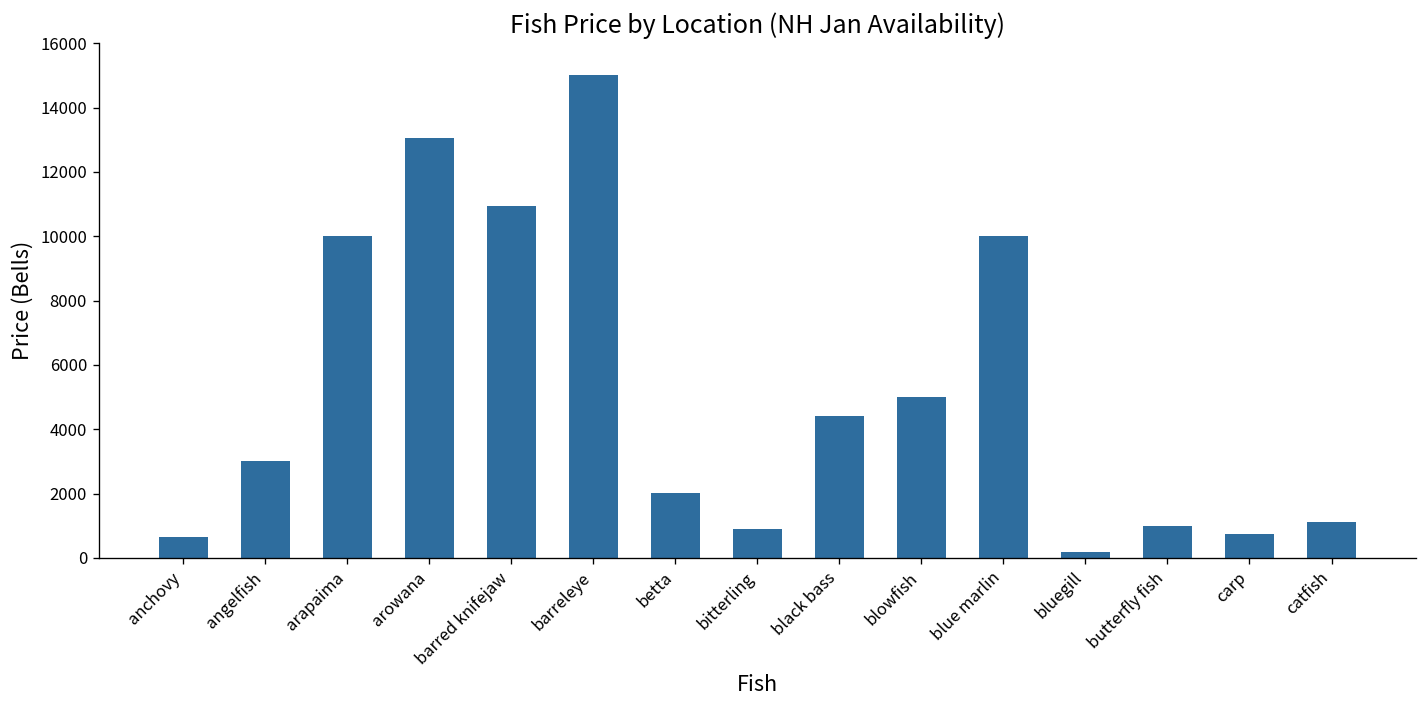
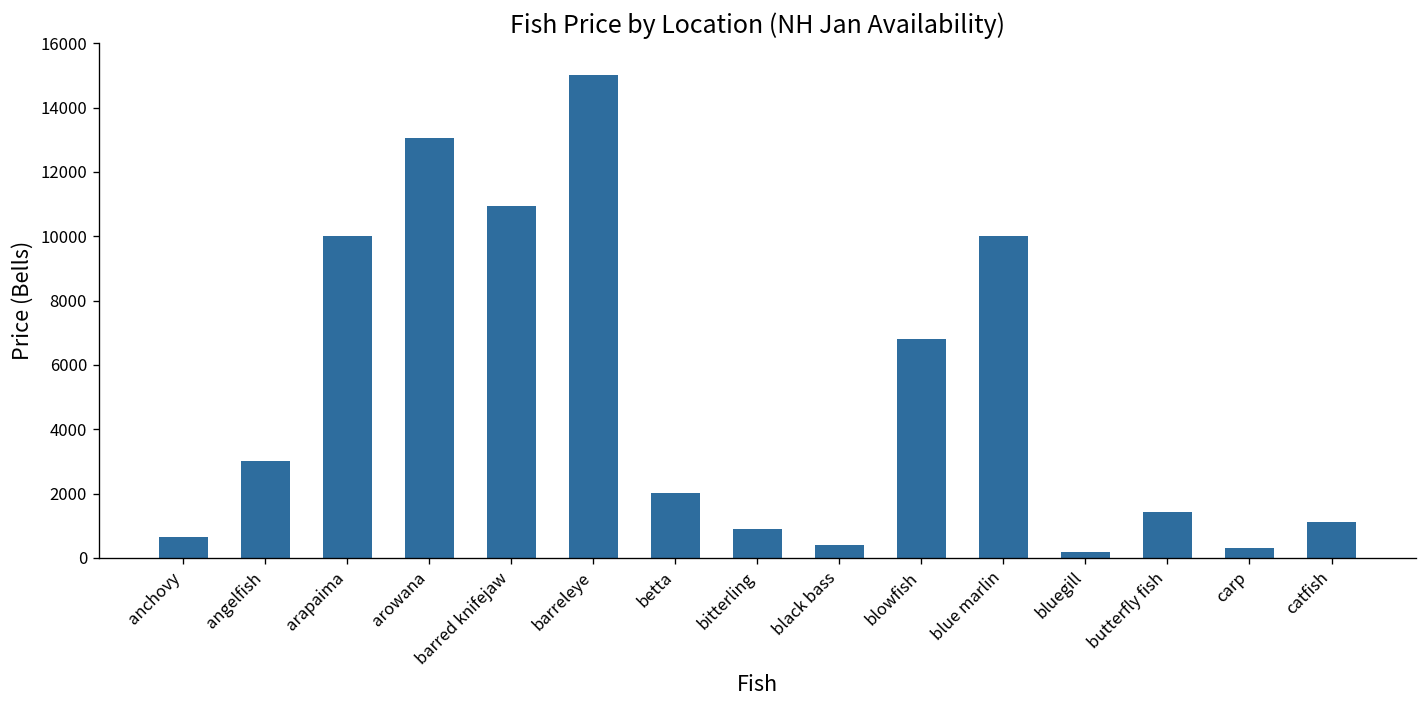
  {
    "anchovy": 700,
    "angelfish": 3000,
    "arapaima": 10000,
    "arowana": 13100,
    "barred knifejaw": 10900,
    "barreleye": 15000,
    "betta": 2000,
    "bitterling": 900,
-   "black bass": 4400,
-   "blowfish": 5000,
+   "black bass": 400,
+   "blowfish": 6800,
    "blue marlin": 10000,
    "bluegill": 200,
-   "butterfly fish": 1000,
-   "carp": 700,
+   "butterfly fish": 1400,
+   "carp": 300,
    "catfish": 1100
  }
